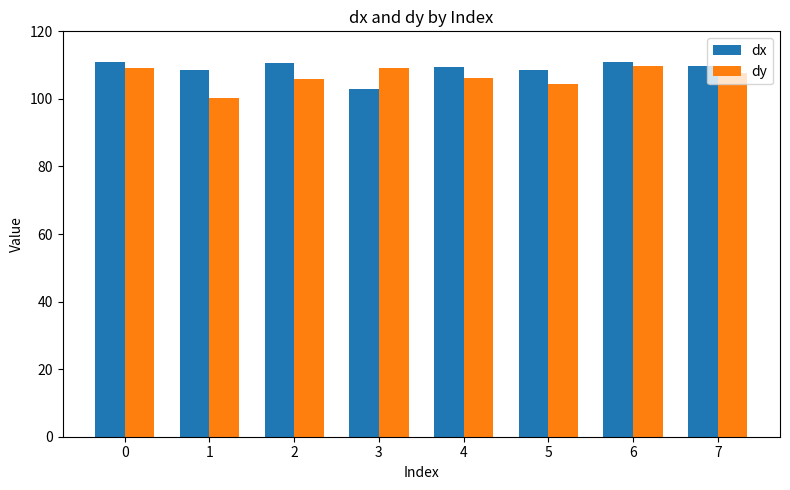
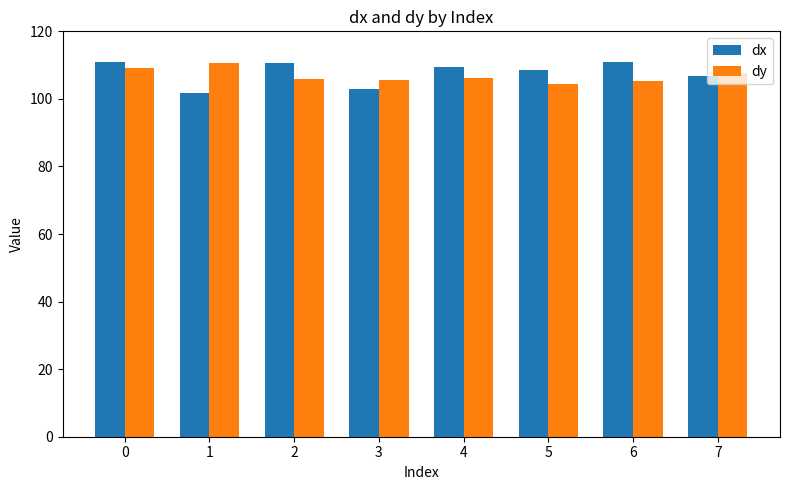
  {
    "dx": {
      "0": 111,
-     "1": 109,
+     "1": 102,
      "2": 111,
      "3": 103,
      "4": 109,
      "5": 109,
      "6": 111,
-     "7": 110
+     "7": 107
    },
    "dy": {
      "0": 109,
-     "1": 100,
+     "1": 111,
      "2": 106,
-     "3": 109,
+     "3": 106,
      "4": 106,
      "5": 105,
-     "6": 110
+     "6": 105
    }
  }
